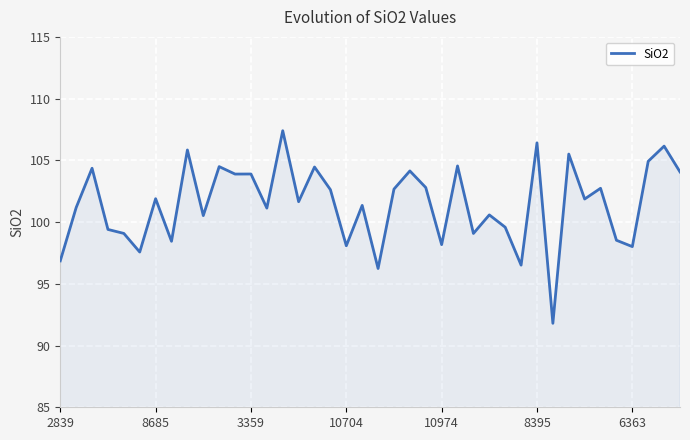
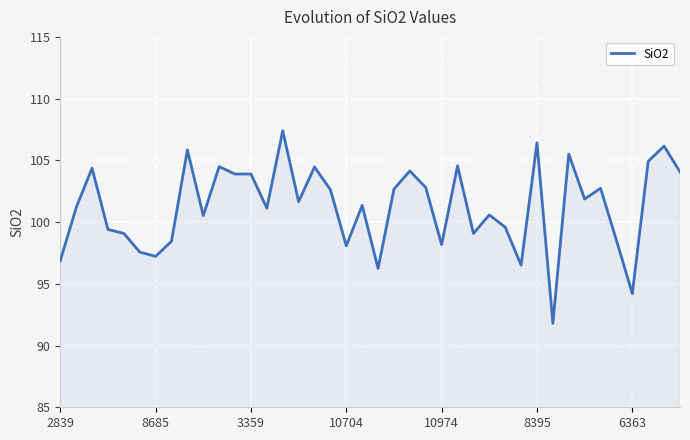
  {
    "2839": 96.9,
-   "8685": 101.9,
+   "8685": 97.2,
    "3359": 103.9,
    "10704": 98.1,
    "10974": 98.2,
    "8395": 106.4,
-   "6363": 98.0
+   "6363": 94.2
  }
